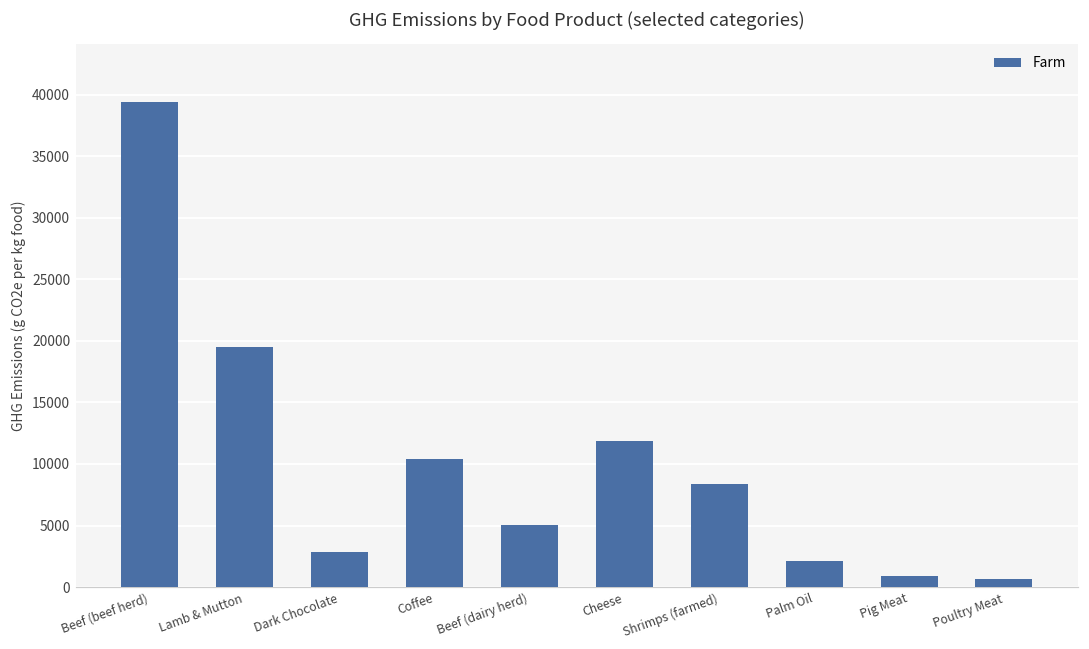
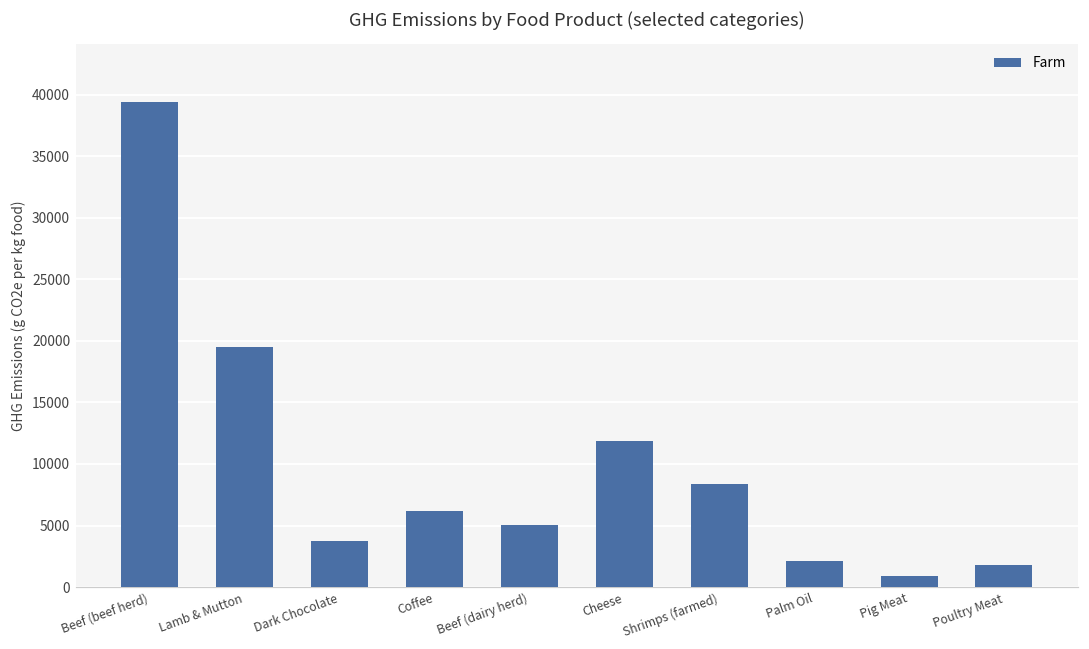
  {
    "Beef (beef herd)": 39400,
    "Lamb & Mutton": 19500,
-   "Dark Chocolate": 2900,
-   "Coffee": 10400,
+   "Dark Chocolate": 3700,
+   "Coffee": 6200,
    "Beef (dairy herd)": 5000,
    "Cheese": 11900,
    "Shrimps (farmed)": 8400,
    "Palm Oil": 2100,
    "Pig Meat": 900,
-   "Poultry Meat": 700
+   "Poultry Meat": 1800
  }
